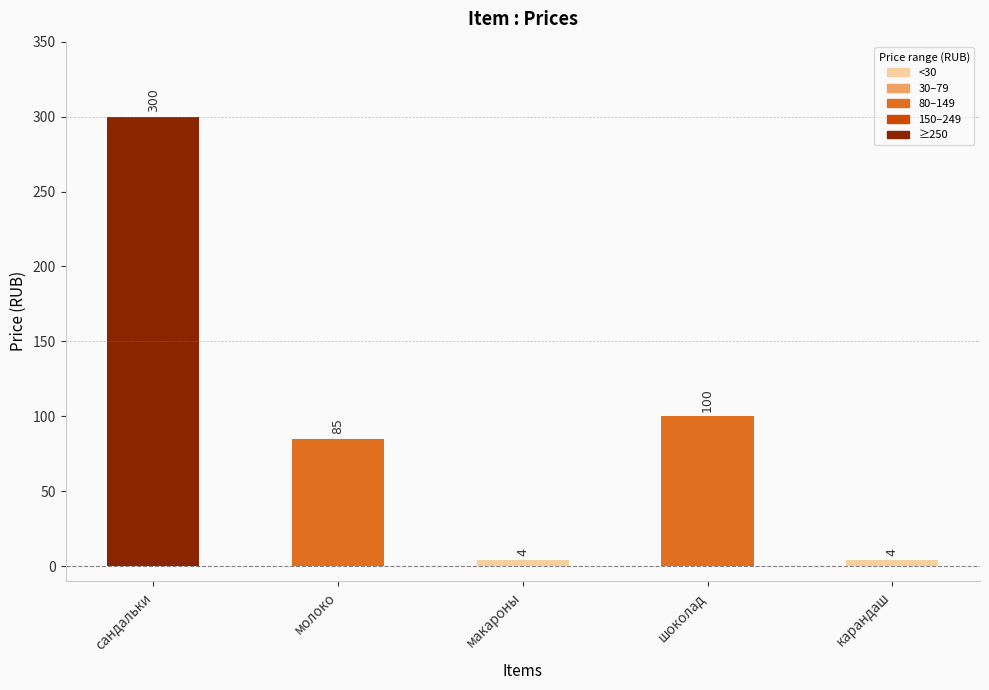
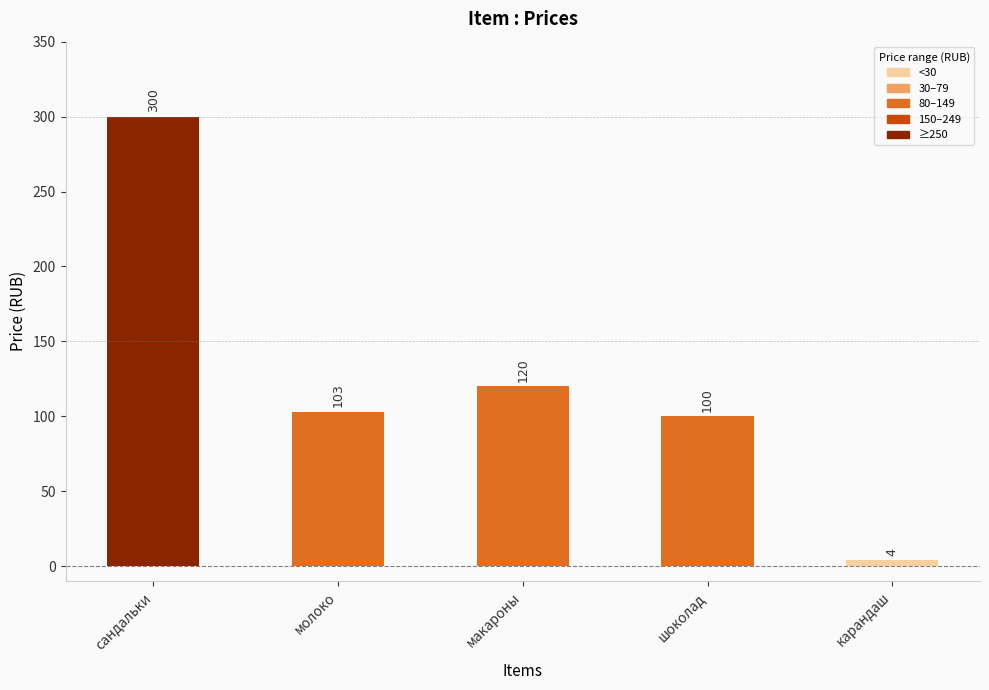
  {
    "сандальки": 300,
-   "молоко": 85,
-   "макароны": 4,
+   "молоко": 103,
+   "макароны": 120,
    "шоколад": 100,
    "карандаш": 4
  }
